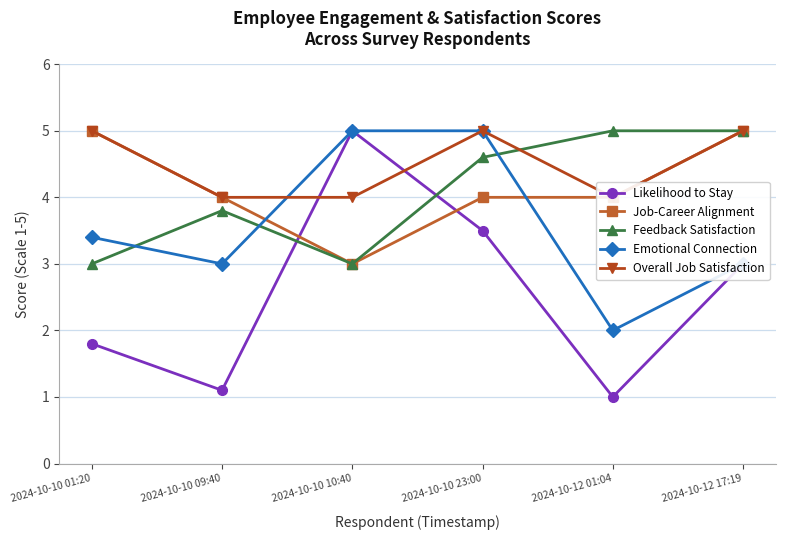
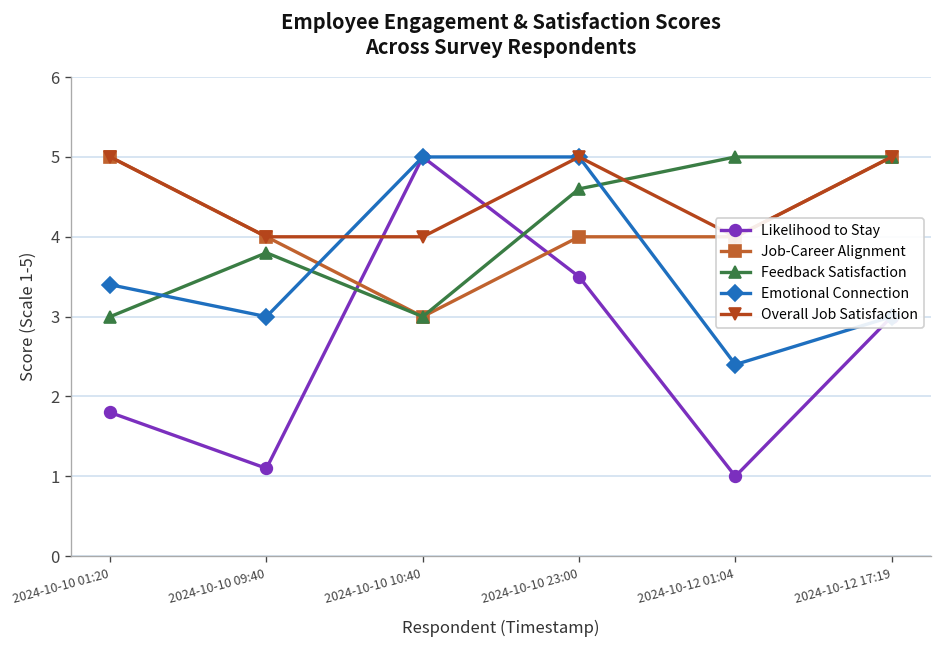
  {
    "Likelihood to Stay": {
      "2024-10-10 01:20": 1.8,
      "2024-10-10 09:40": 1.1,
      "2024-10-10 23:00": 3.5,
      "2024-10-12 01:04": 1.0
    },
    "Feedback Satisfaction": {
      "2024-10-10 01:20": 3.0,
      "2024-10-10 09:40": 3.8,
      "2024-10-10 23:00": 4.6,
      "2024-10-12 01:04": 5.0
    },
    "Emotional Connection": {
      "2024-10-10 01:20": 3.4,
      "2024-10-10 09:40": 3.0,
-     "2024-10-12 01:04": 2.0
+     "2024-10-12 01:04": 2.4
    }
  }
